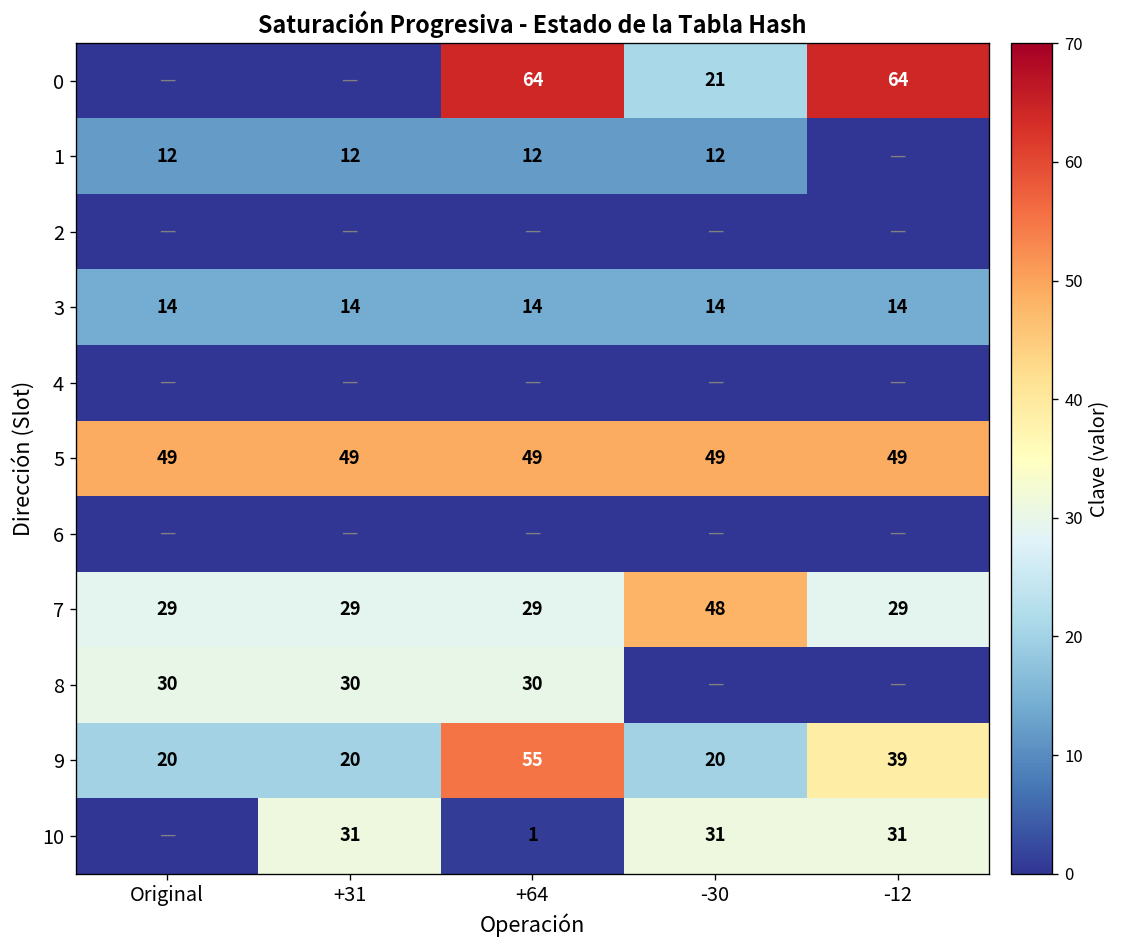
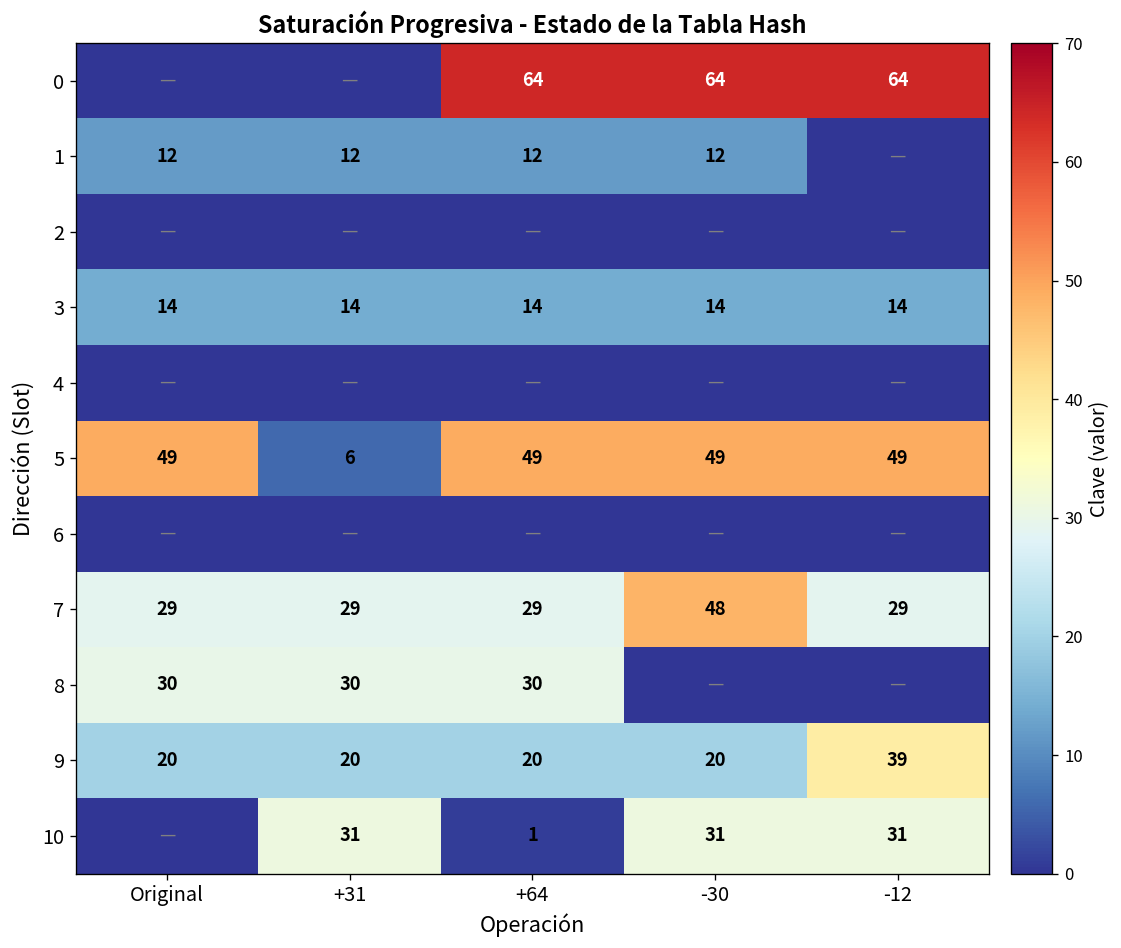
  {
    "0": {
      "+64": 64,
-     "-30": 21,
+     "-30": 64,
      "-12": 64
    },
    "1": {
      "Original": 12,
      "+31": 12,
      "+64": 12,
      "-30": 12
    },
    "3": {
      "Original": 14,
      "+31": 14,
      "+64": 14,
      "-30": 14,
      "-12": 14
    },
    "5": {
      "Original": 49,
-     "+31": 49,
+     "+31": 6,
      "+64": 49,
      "-30": 49,
      "-12": 49
    },
    "7": {
      "Original": 29,
      "+31": 29,
      "+64": 29,
      "-30": 48,
      "-12": 29
    },
    "8": {
      "Original": 30,
      "+31": 30,
      "+64": 30
    },
    "9": {
      "Original": 20,
      "+31": 20,
-     "+64": 55,
+     "+64": 20,
      "-30": 20,
      "-12": 39
    },
    "10": {
      "+31": 31,
      "+64": 1,
      "-30": 31,
      "-12": 31
    }
  }
